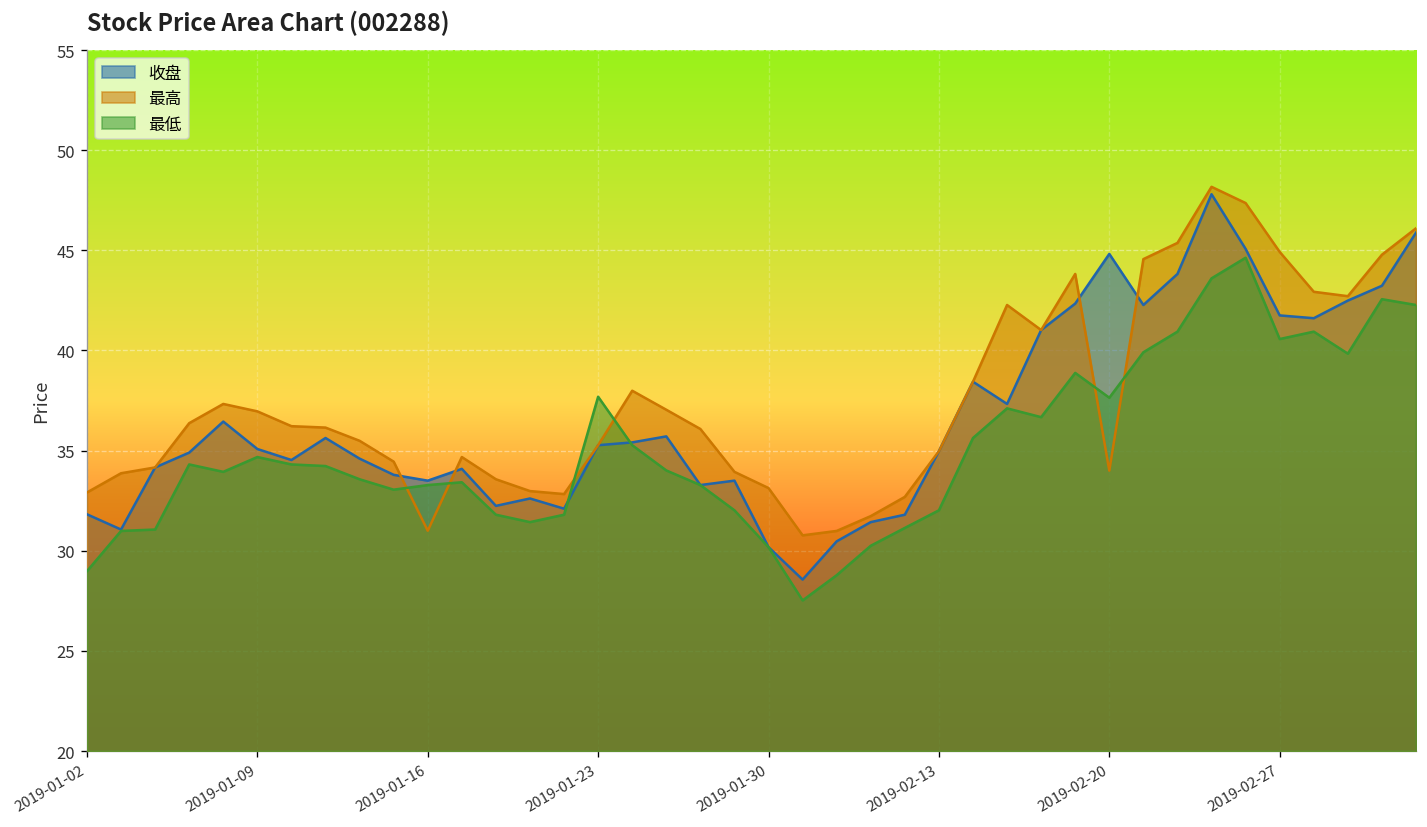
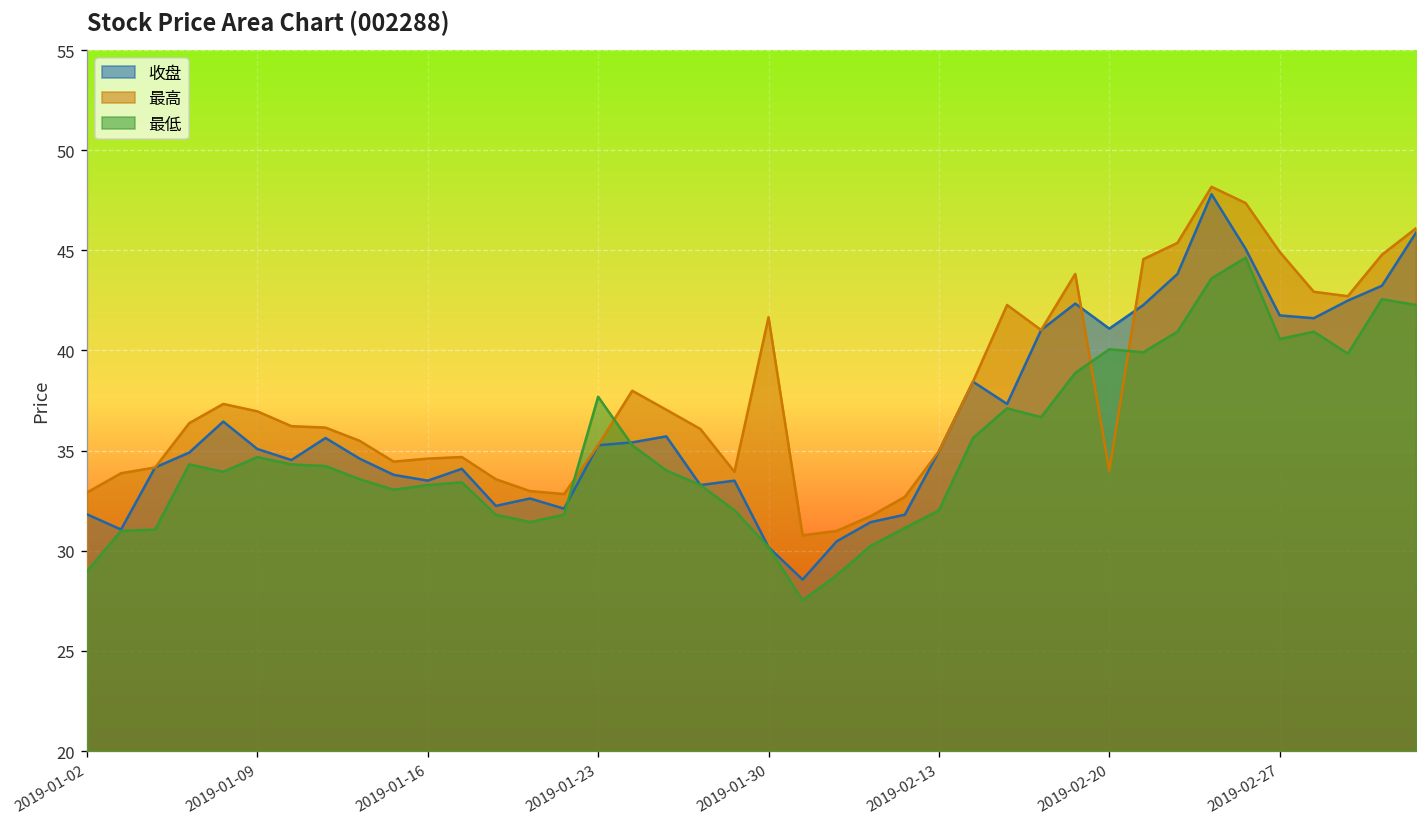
  {
    "收盘": {
      "2019-01-02": 31.8,
      "2019-01-09": 35.1,
      "2019-01-16": 33.5,
-     "2019-02-20": 44.8,
+     "2019-02-20": 41.1,
      "2019-02-27": 41.8
    },
    "最高": {
      "2019-01-02": 32.9,
      "2019-01-09": 37.0,
-     "2019-01-16": 31.0,
-     "2019-01-30": 33.1,
+     "2019-01-16": 34.6,
+     "2019-01-30": 41.7,
      "2019-02-20": 34.0,
      "2019-02-27": 44.9
    },
    "最低": {
      "2019-01-02": 29.0,
      "2019-01-09": 34.7,
      "2019-01-16": 33.3,
      "2019-01-23": 37.7,
      "2019-02-13": 32.0,
-     "2019-02-20": 37.6,
+     "2019-02-20": 40.1,
      "2019-02-27": 40.6
    }
  }
